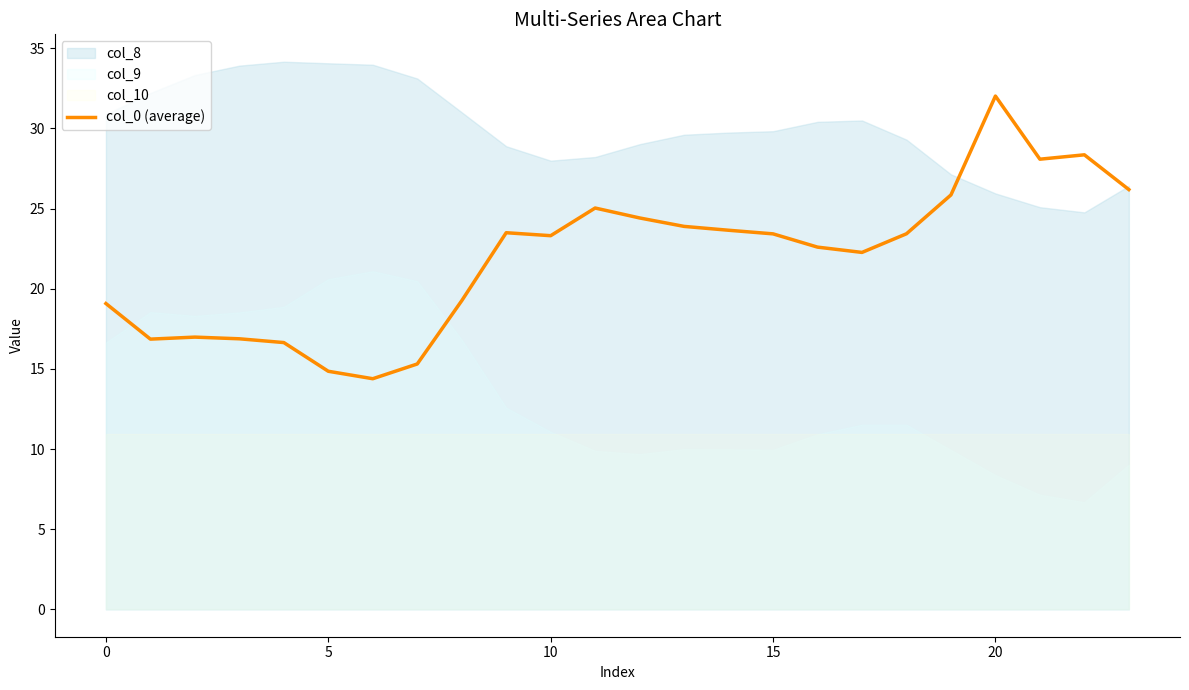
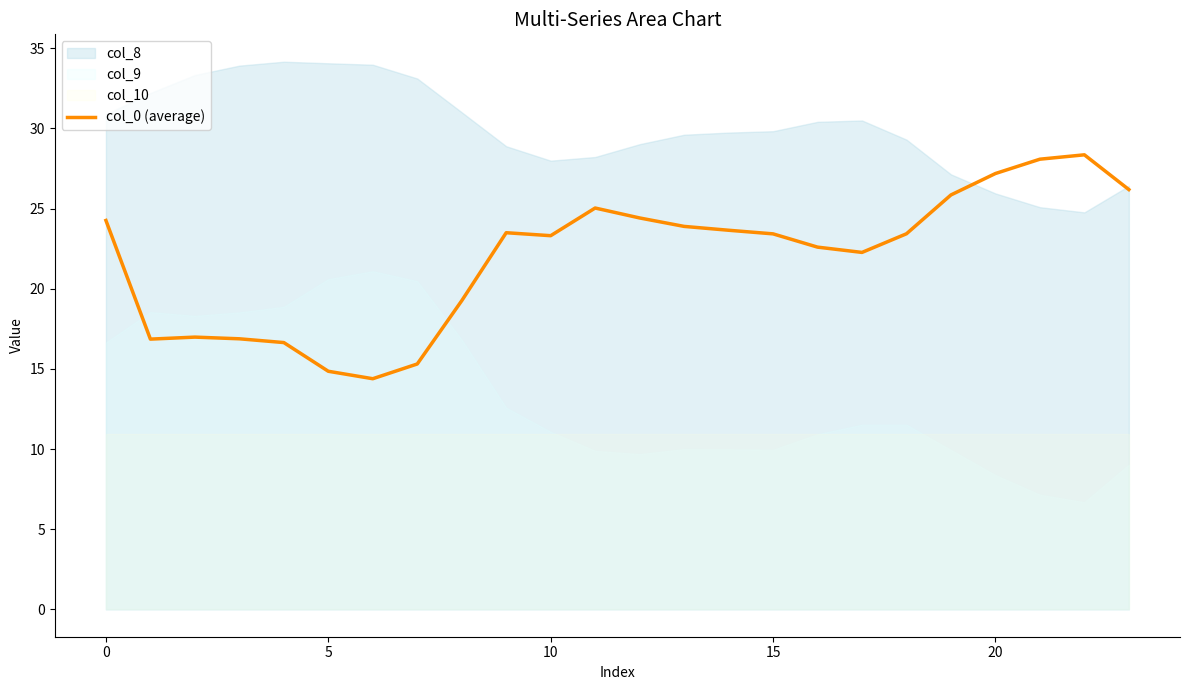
  {
    "col_0 (average)": {
-     "0": 19.1,
+     "0": 24.3,
      "5": 14.9,
      "10": 23.3,
      "15": 23.4,
-     "20": 32.0
+     "20": 27.2
    }
  }
